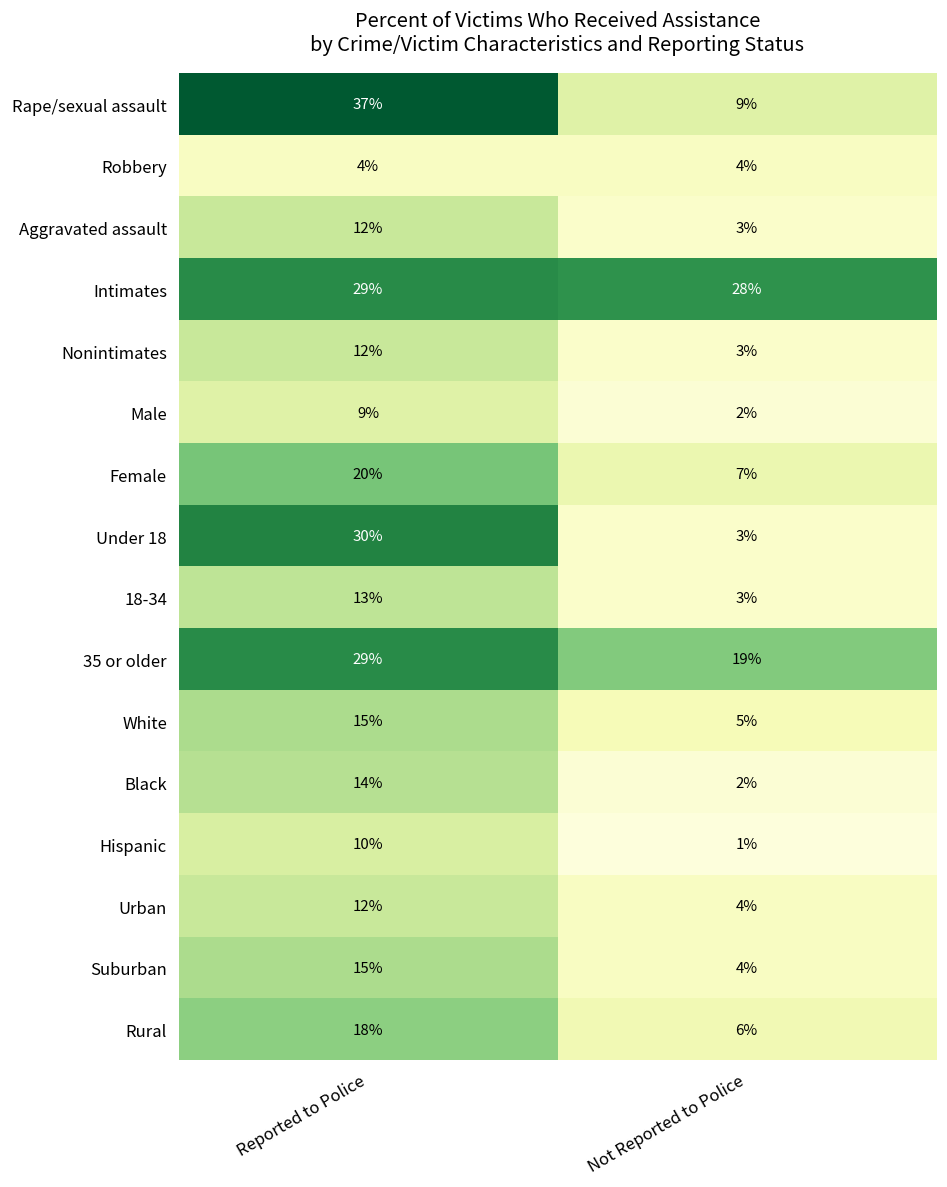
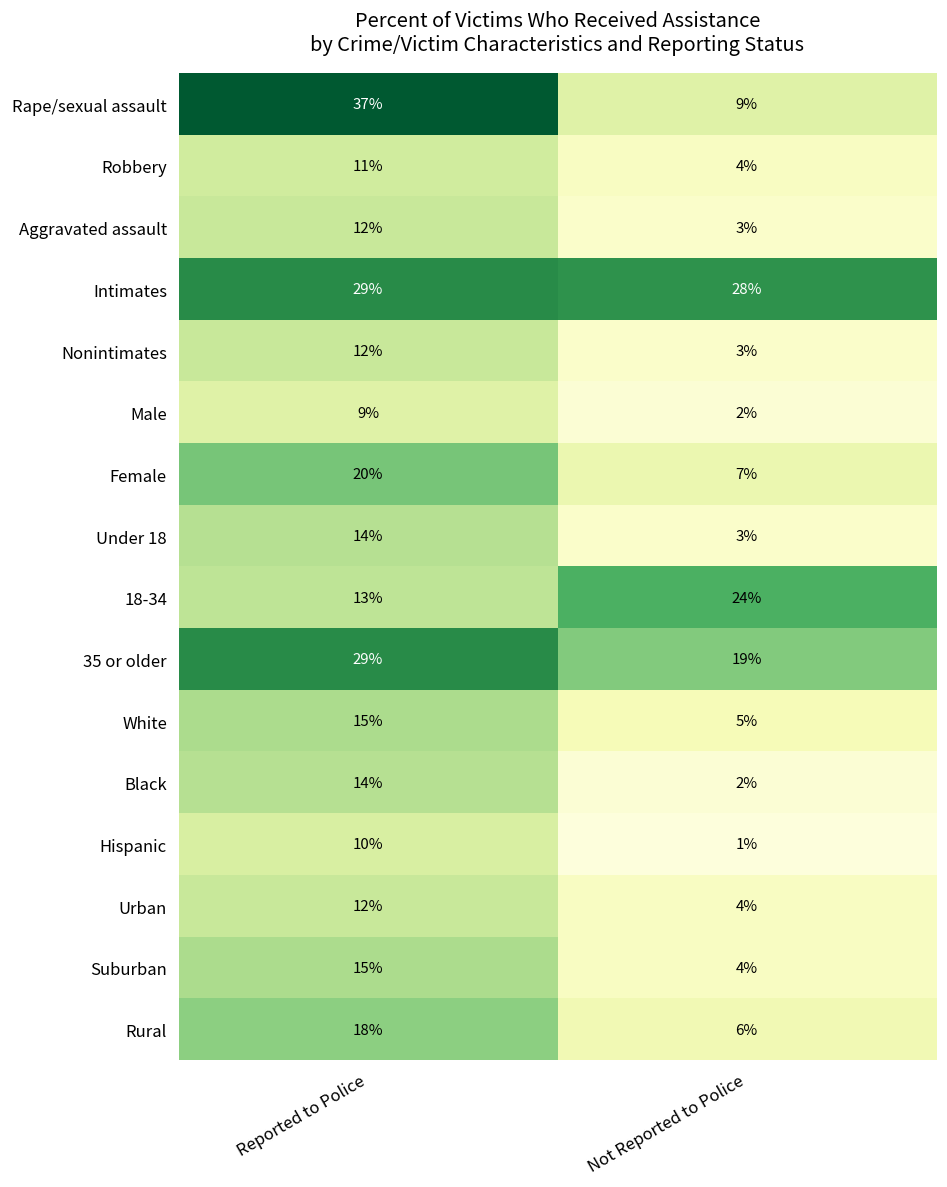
  {
    "Rape/sexual assault": {
      "Reported to Police": "37%",
      "Not Reported to Police": "9%"
    },
    "Robbery": {
-     "Reported to Police": "4%",
+     "Reported to Police": "11%",
      "Not Reported to Police": "4%"
    },
    "Aggravated assault": {
      "Reported to Police": "12%",
      "Not Reported to Police": "3%"
    },
    "Intimates": {
      "Reported to Police": "29%",
      "Not Reported to Police": "28%"
    },
    "Nonintimates": {
      "Reported to Police": "12%",
      "Not Reported to Police": "3%"
    },
    "Male": {
      "Reported to Police": "9%",
      "Not Reported to Police": "2%"
    },
    "Female": {
      "Reported to Police": "20%",
      "Not Reported to Police": "7%"
    },
    "Under 18": {
-     "Reported to Police": "30%",
+     "Reported to Police": "14%",
      "Not Reported to Police": "3%"
    },
    "18-34": {
      "Reported to Police": "13%",
-     "Not Reported to Police": "3%"
+     "Not Reported to Police": "24%"
    },
    "35 or older": {
      "Reported to Police": "29%",
      "Not Reported to Police": "19%"
    },
    "White": {
      "Reported to Police": "15%",
      "Not Reported to Police": "5%"
    },
    "Black": {
      "Reported to Police": "14%",
      "Not Reported to Police": "2%"
    },
    "Hispanic": {
      "Reported to Police": "10%",
      "Not Reported to Police": "1%"
    },
    "Urban": {
      "Reported to Police": "12%",
      "Not Reported to Police": "4%"
    },
    "Suburban": {
      "Reported to Police": "15%",
      "Not Reported to Police": "4%"
    },
    "Rural": {
      "Reported to Police": "18%",
      "Not Reported to Police": "6%"
    }
  }
